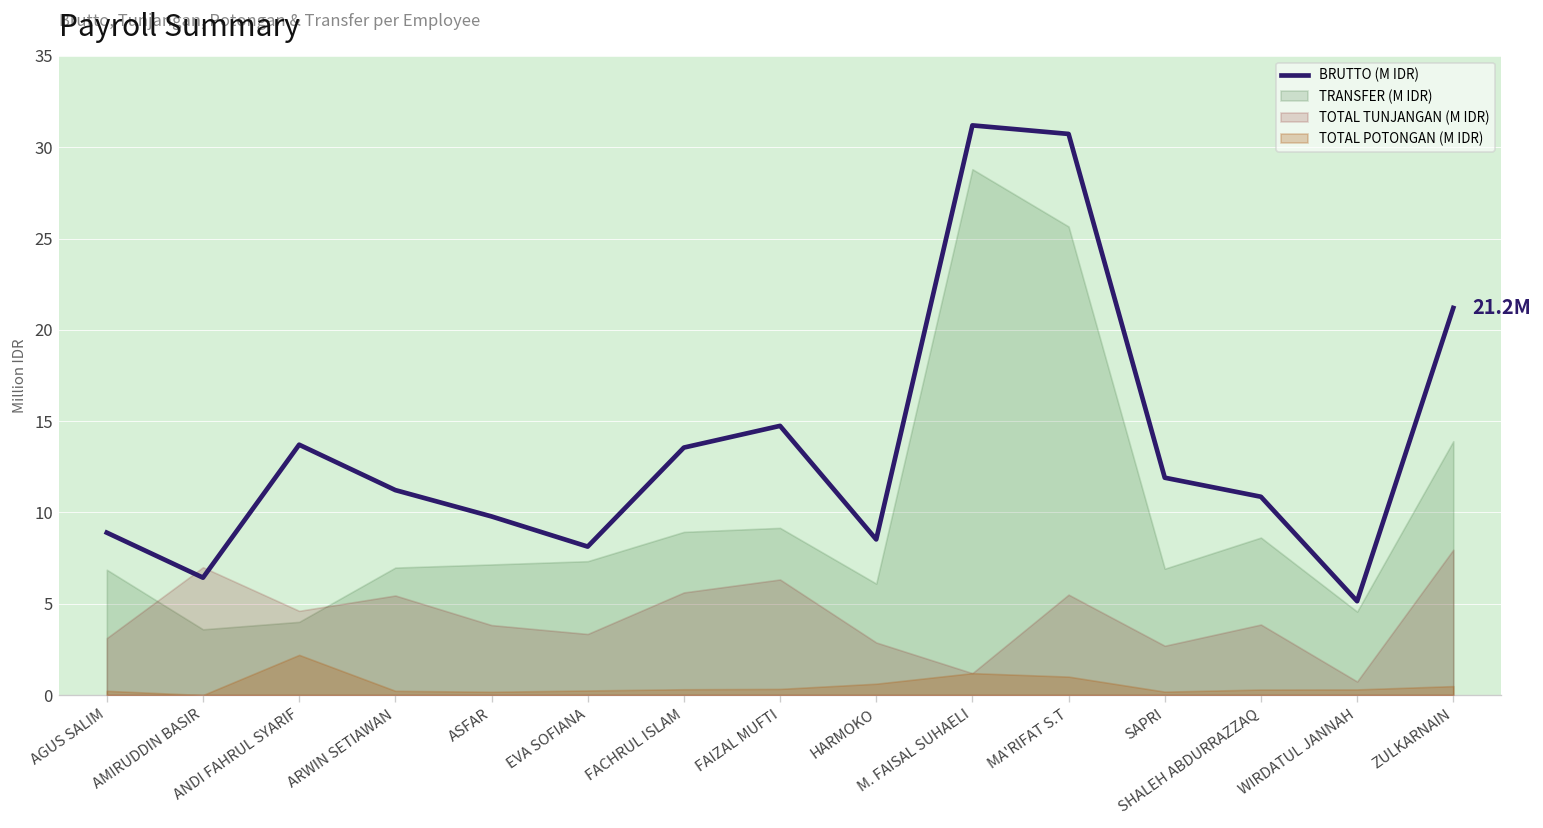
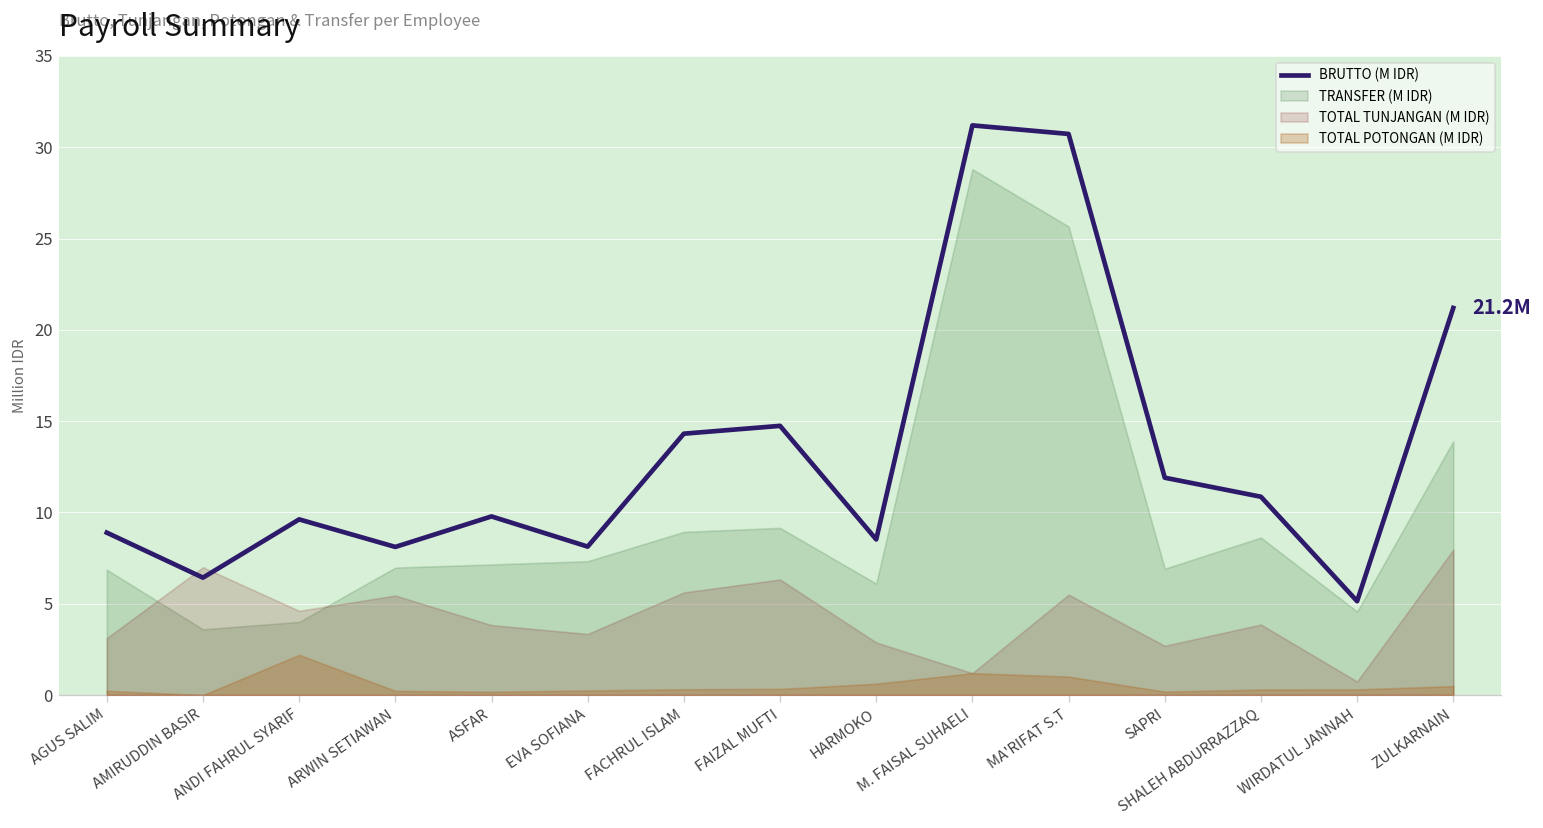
  {
    "BRUTTO (M IDR)": {
      "AGUS SALIM": 8.9,
      "AMIRUDDIN BASIR": 6.4,
-     "ANDI FAHRUL SYARIF": 13.7,
-     "ARWIN SETIAWAN": 11.2,
+     "ANDI FAHRUL SYARIF": 9.6,
+     "ARWIN SETIAWAN": 8.1,
      "ASFAR": 9.8,
      "EVA SOFIANA": 8.1,
-     "FACHRUL ISLAM": 13.6,
+     "FACHRUL ISLAM": 14.3,
      "FAIZAL MUFTI": 14.7,
      "HARMOKO": 8.5,
      "M. FAISAL SUHAELI": 31.2,
      "MA'RIFAT S.T": 30.7,
      "SAPRI": 11.9,
      "SHALEH ABDURRAZZAQ": 10.9,
      "WIRDATUL JANNAH": 5.1
    }
  }
